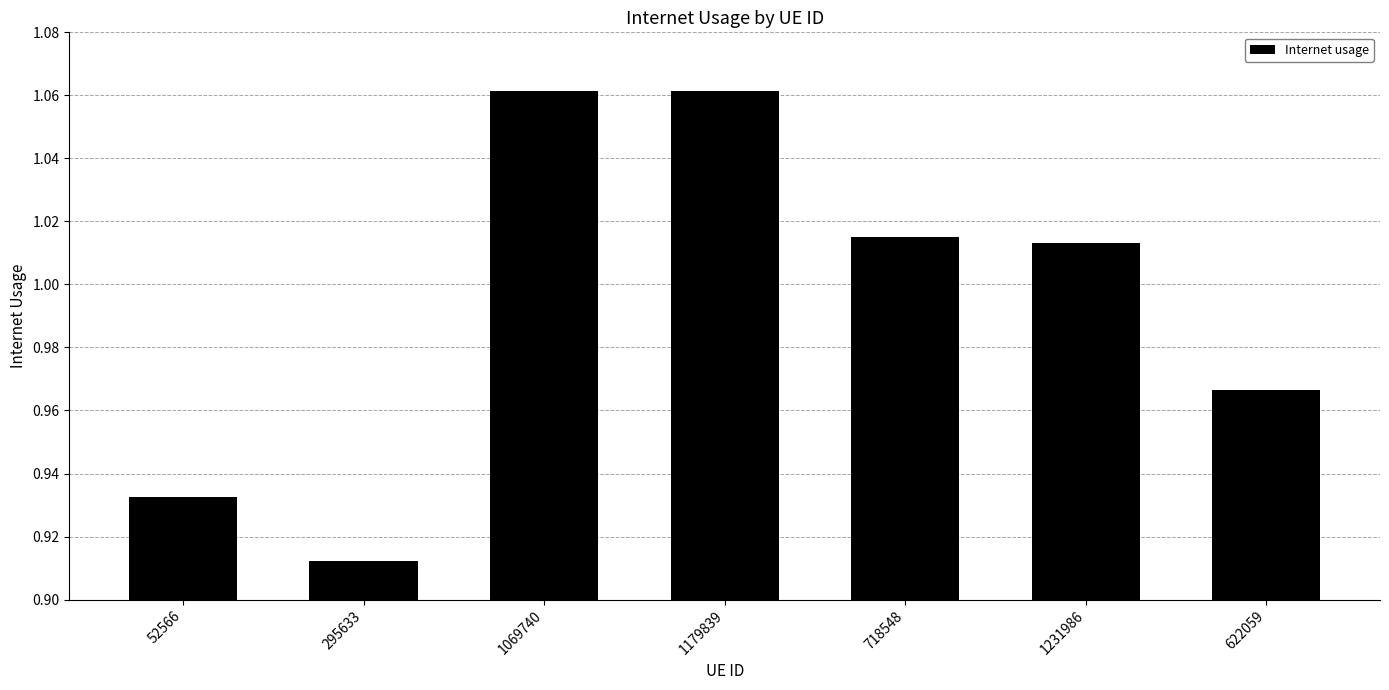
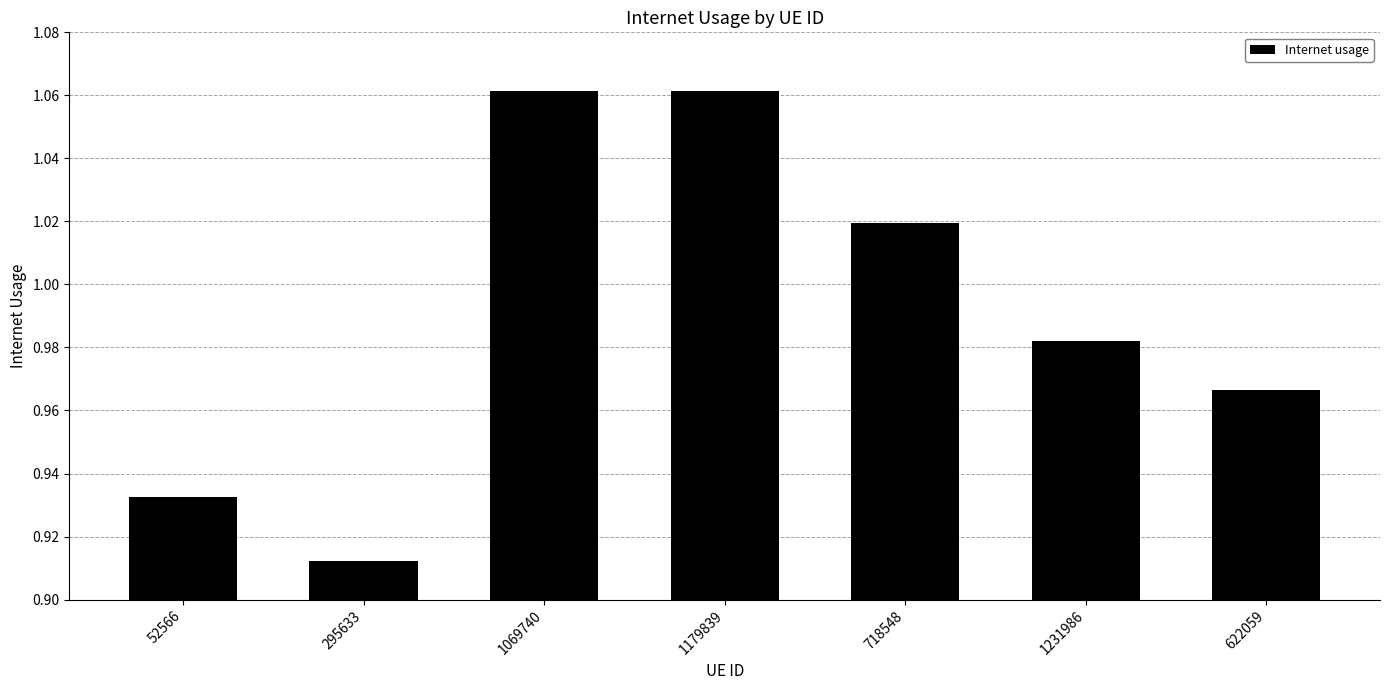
  {
    "52566": 0.933,
    "295633": 0.912,
    "1069740": 1.061,
    "1179839": 1.061,
-   "718548": 1.015,
-   "1231986": 1.013,
+   "718548": 1.019,
+   "1231986": 0.982,
    "622059": 0.967
  }
